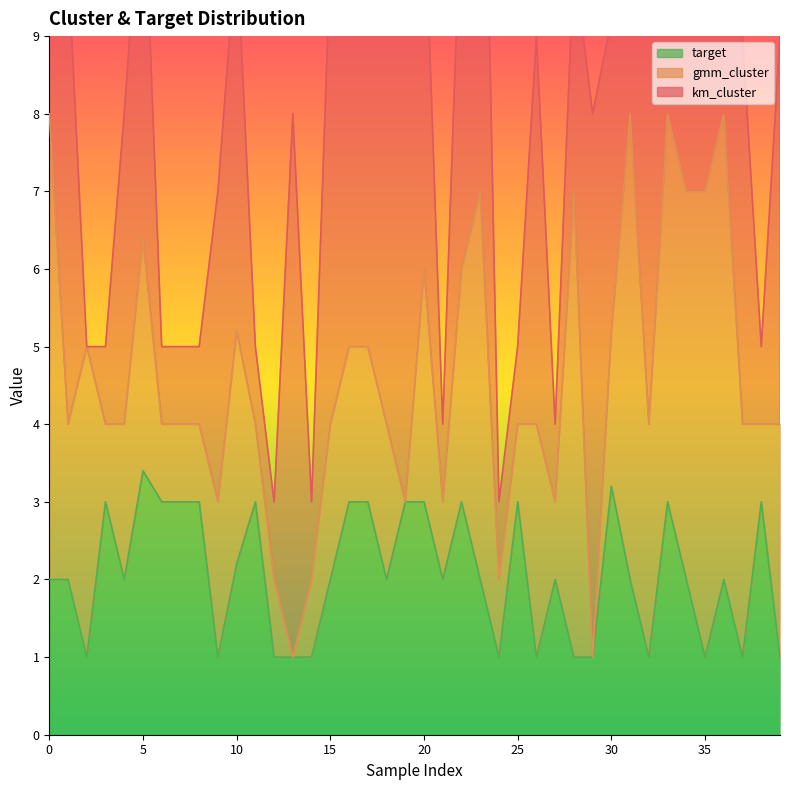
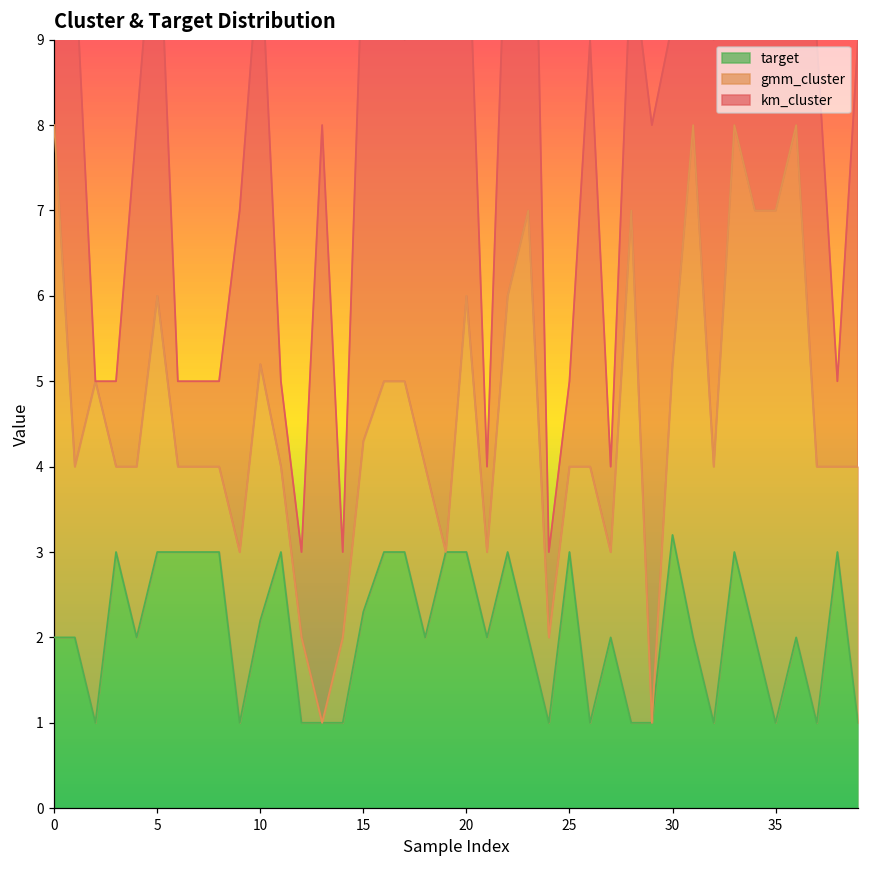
  {
    "target": {
      "0": 2.0,
-     "5": 3.4,
+     "5": 3.0,
      "10": 2.2,
-     "15": 2.0,
+     "15": 2.3,
      "20": 3.0,
      "25": 3.0,
      "30": 3.2,
      "35": 1.0
    }
  }
